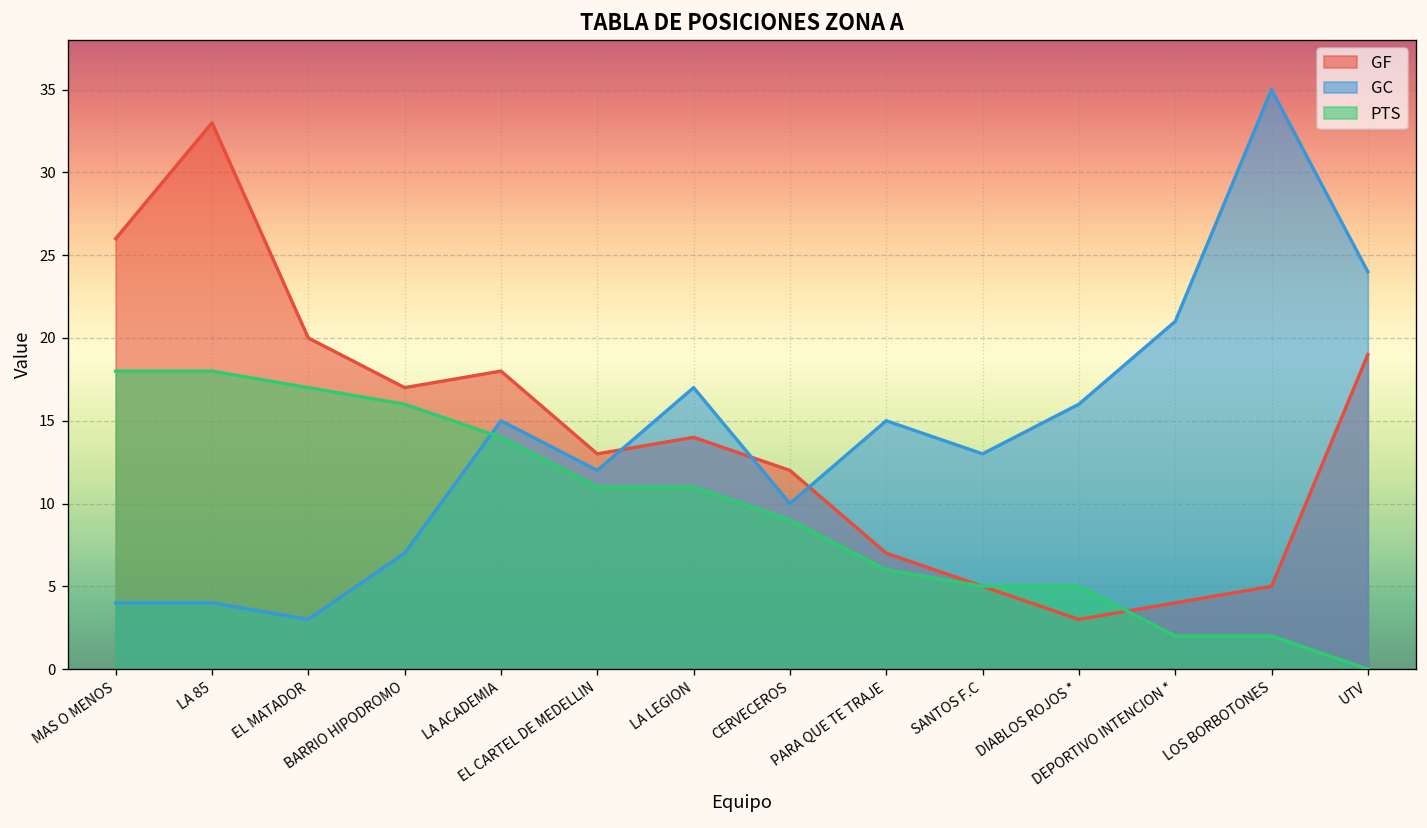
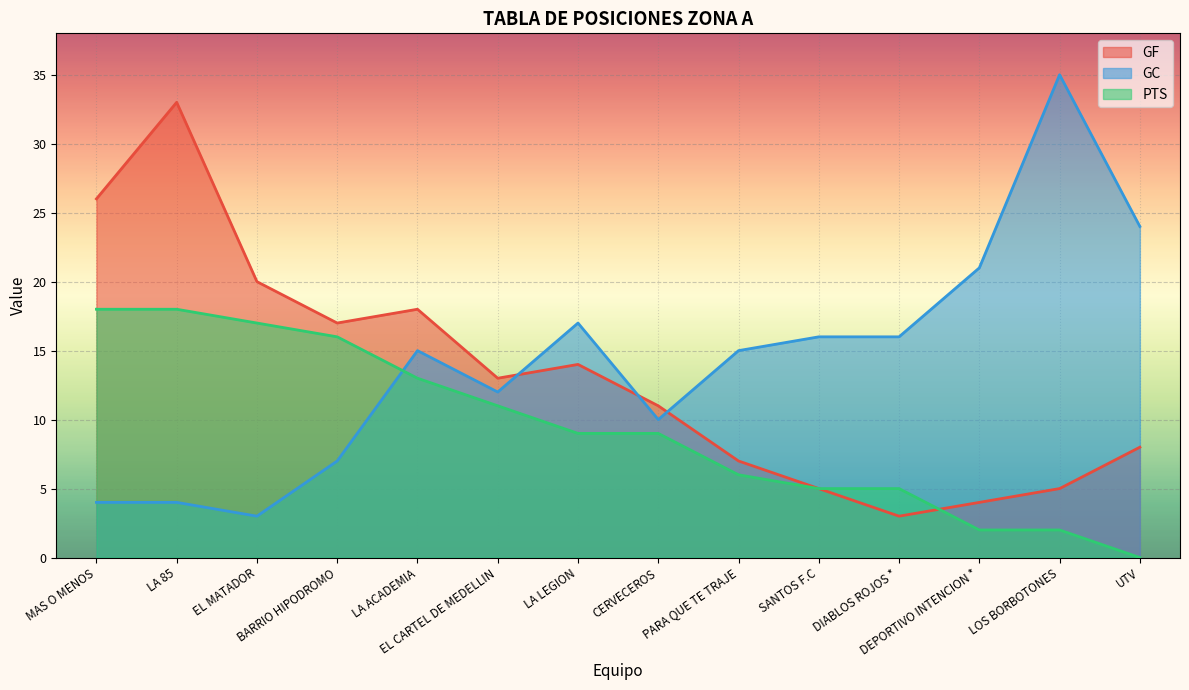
  {
    "GF": {
      "MAS O MENOS": 26,
      "LA 85": 33,
      "EL MATADOR": 20,
      "BARRIO HIPODROMO": 17,
      "LA ACADEMIA": 18,
      "EL CARTEL DE MEDELLIN": 13,
      "LA LEGION": 14,
-     "CERVECEROS": 12,
+     "CERVECEROS": 11,
      "PARA QUE TE TRAJE": 7,
      "DIABLOS ROJOS *": 3,
      "DEPORTIVO INTENCION *": 4,
      "LOS BORBOTONES": 5,
-     "UTV": 19
+     "UTV": 8
    },
    "GC": {
      "MAS O MENOS": 4,
      "LA 85": 4,
      "EL MATADOR": 3,
      "BARRIO HIPODROMO": 7,
      "LA ACADEMIA": 15,
      "EL CARTEL DE MEDELLIN": 12,
      "LA LEGION": 17,
      "CERVECEROS": 10,
      "PARA QUE TE TRAJE": 15,
-     "SANTOS F.C": 13,
+     "SANTOS F.C": 16,
      "DIABLOS ROJOS *": 16,
      "DEPORTIVO INTENCION *": 21,
      "LOS BORBOTONES": 35,
      "UTV": 24
    },
    "PTS": {
      "MAS O MENOS": 18,
      "LA 85": 18,
      "EL MATADOR": 17,
      "BARRIO HIPODROMO": 16,
-     "LA ACADEMIA": 14,
+     "LA ACADEMIA": 13,
      "EL CARTEL DE MEDELLIN": 11,
-     "LA LEGION": 11,
+     "LA LEGION": 9,
      "CERVECEROS": 9,
      "PARA QUE TE TRAJE": 6,
      "DIABLOS ROJOS *": 5,
      "DEPORTIVO INTENCION *": 2,
      "LOS BORBOTONES": 2,
      "UTV": 0
    }
  }
